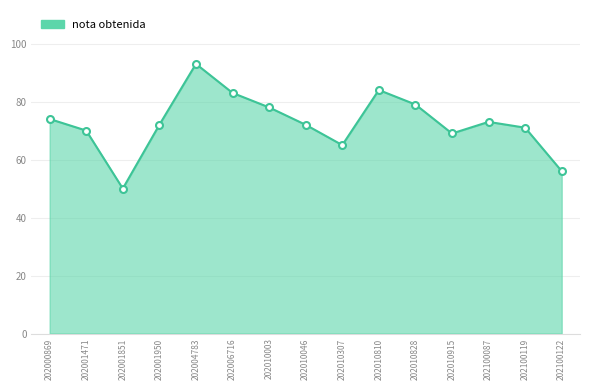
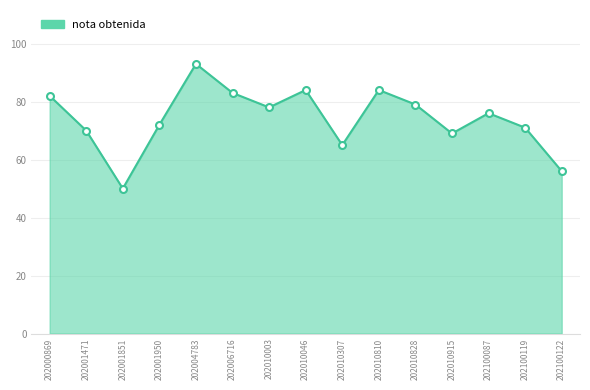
  {
-   "202000869": 74,
+   "202000869": 82,
    "202001471": 70,
    "202001851": 50,
    "202001950": 72,
    "202004783": 93,
    "202006716": 83,
    "202010003": 78,
-   "202010046": 72,
+   "202010046": 84,
    "202010307": 65,
    "202010810": 84,
    "202010828": 79,
    "202010915": 69,
-   "202100087": 73,
+   "202100087": 76,
    "202100119": 71,
    "202100122": 56
  }
